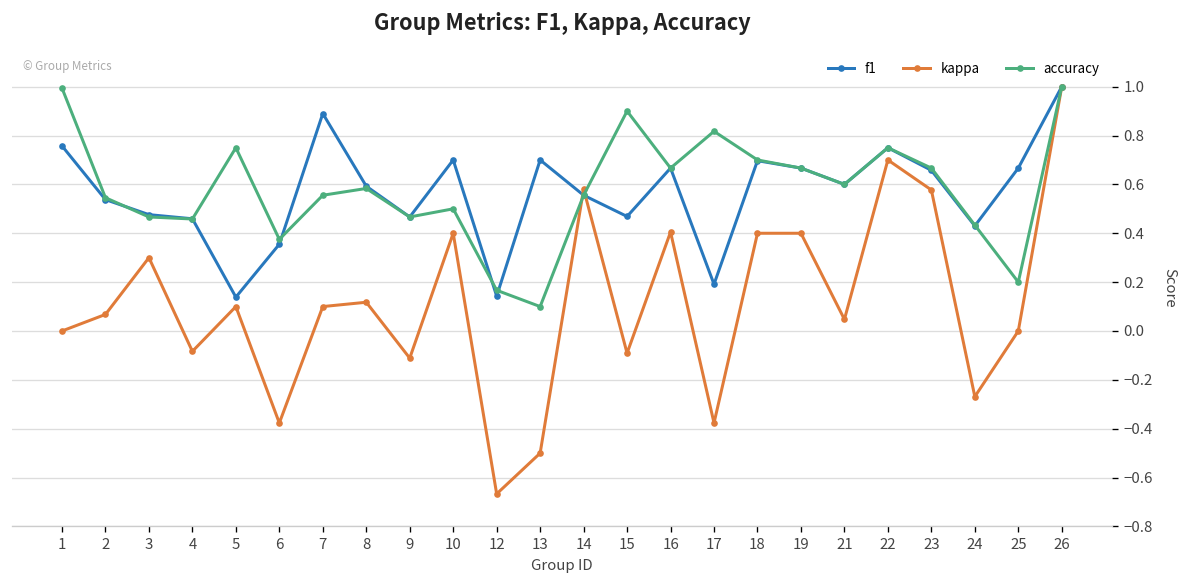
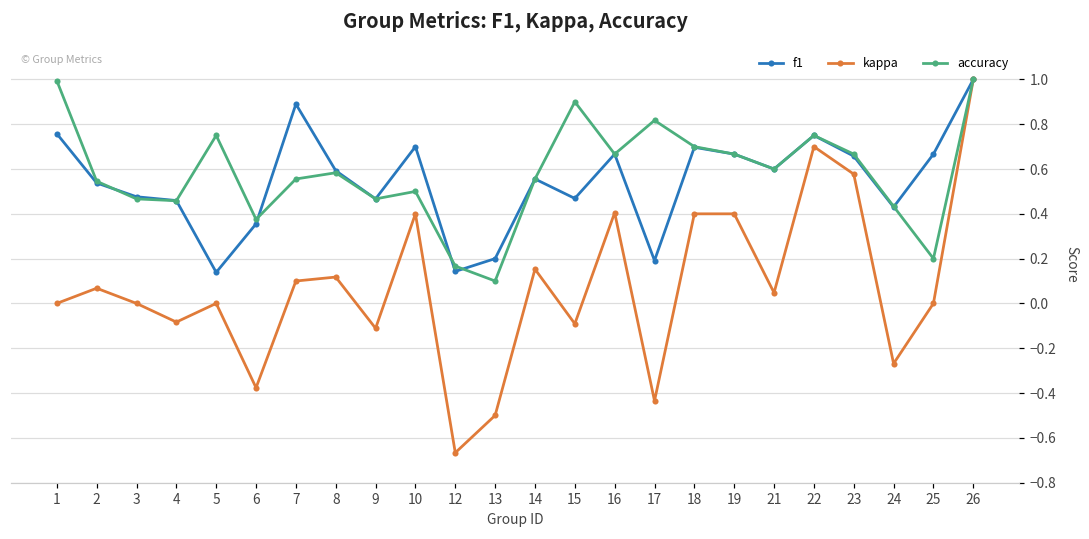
  {
    "f1": {
      "1": 0.76,
      "5": 0.14,
      "6": 0.36,
      "7": 0.9,
      "10": 0.7,
      "12": 0.14,
-     "13": 0.7,
+     "13": 0.2,
      "15": 0.47,
      "17": 0.2,
      "25": 0.67
    },
    "kappa": {
      "1": 0.00,
      "2": 0.07,
-     "3": 0.3,
+     "3": 0.0,
      "4": -0.08,
-     "5": 0.1,
+     "5": 0.0,
      "6": -0.38,
      "7": 0.10,
      "8": 0.12,
      "9": -0.11,
      "10": 0.40,
      "12": -0.67,
      "13": -0.50,
-     "14": 0.58,
+     "14": 0.15,
      "15": -0.09,
      "16": 0.41,
-     "17": -0.38,
+     "17": -0.44,
      "18": 0.40,
      "19": 0.40,
      "21": 0.05,
      "22": 0.70,
      "23": 0.58,
      "24": -0.27,
      "25": 0.00
    },
    "accuracy": {
      "1": 0.99,
      "5": 0.75,
      "6": 0.38,
      "7": 0.56,
      "10": 0.50,
      "12": 0.17,
      "13": 0.10,
      "15": 0.90,
      "17": 0.82,
      "25": 0.20
    }
  }
